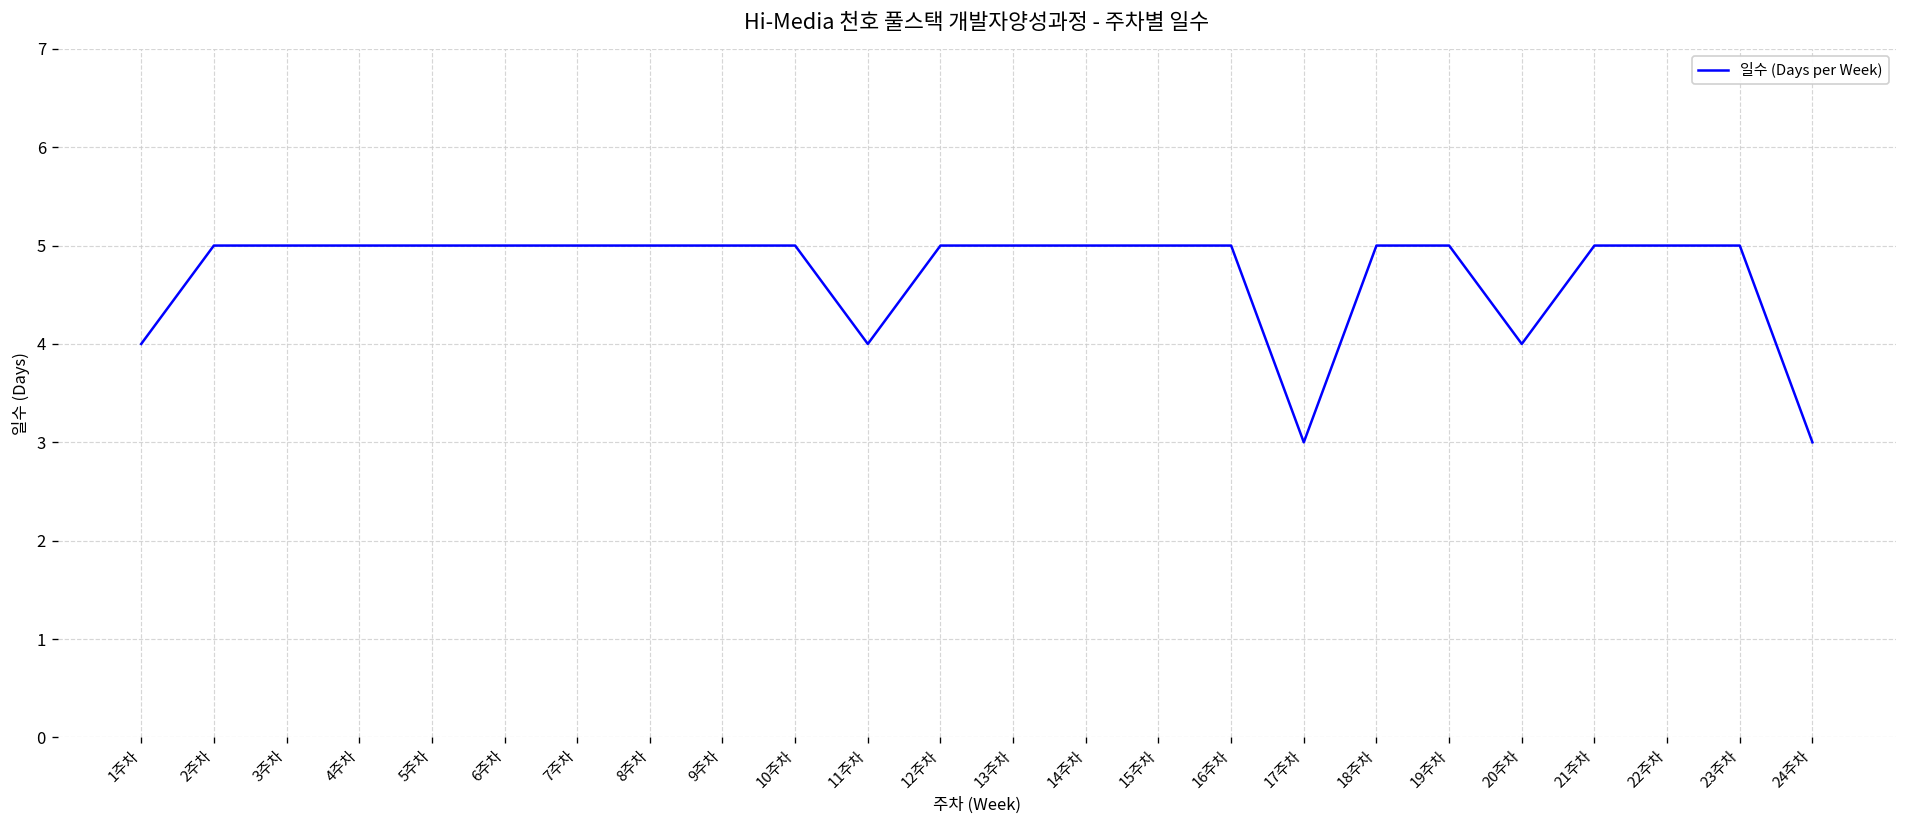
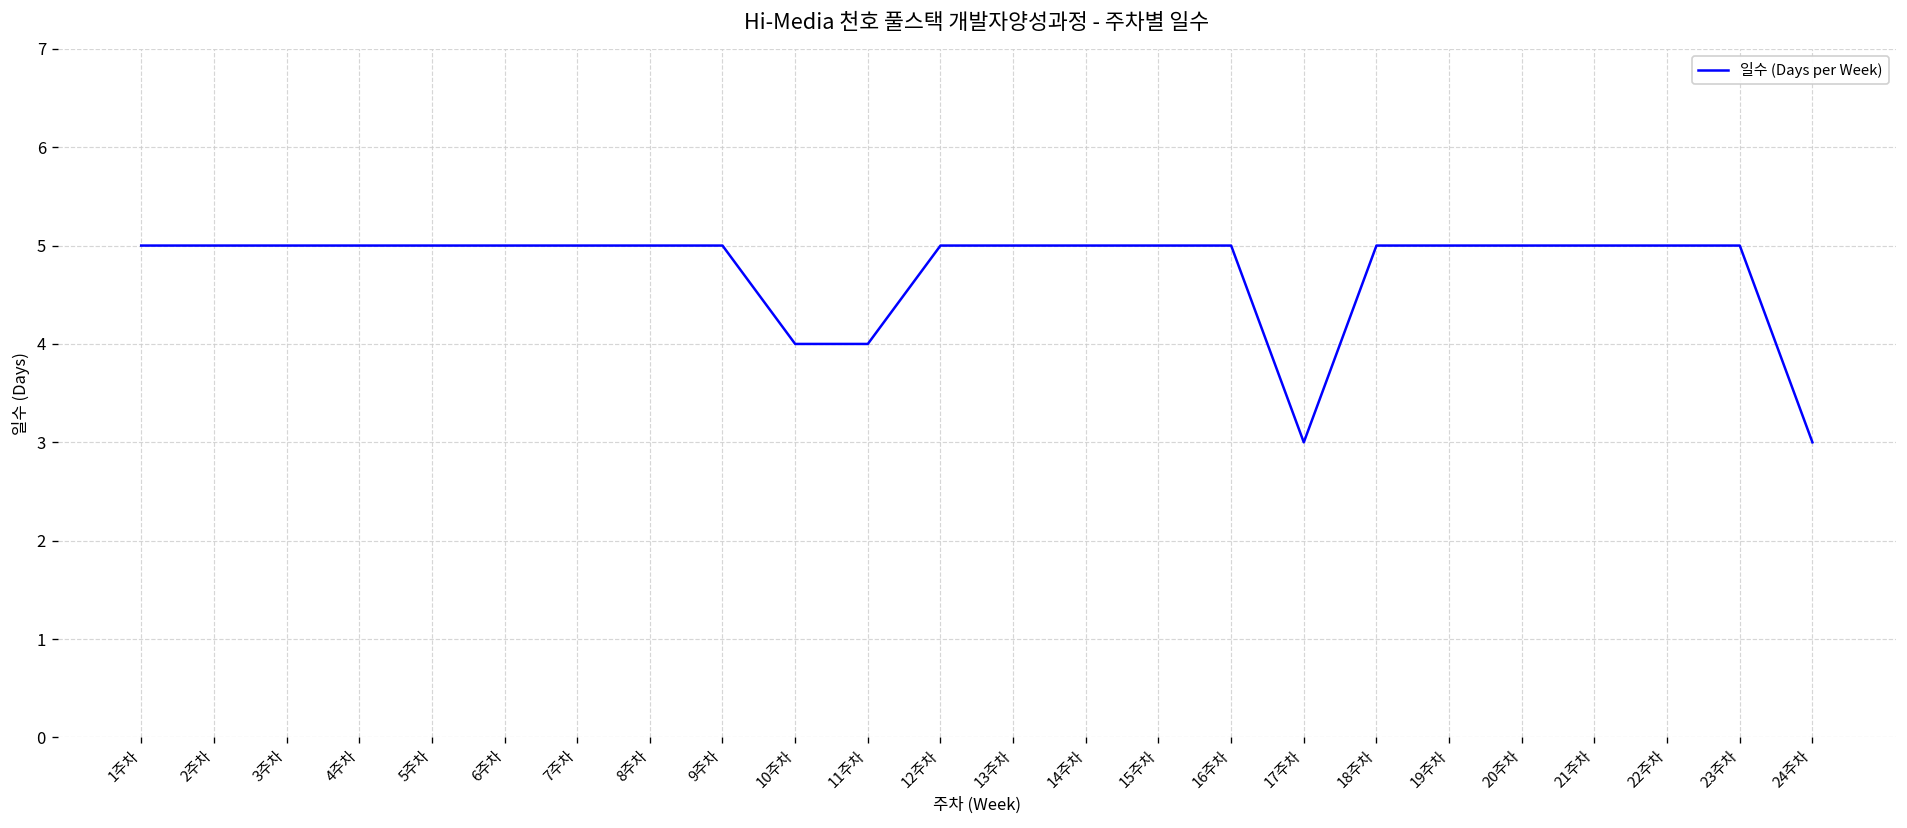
  {
-   "1주차": 4,
+   "1주차": 5,
    "2주차": 5,
    "3주차": 5,
    "4주차": 5,
    "5주차": 5,
    "6주차": 5,
    "7주차": 5,
    "8주차": 5,
    "9주차": 5,
-   "10주차": 5,
+   "10주차": 4,
    "11주차": 4,
    "12주차": 5,
    "13주차": 5,
    "14주차": 5,
    "15주차": 5,
    "16주차": 5,
    "17주차": 3,
    "18주차": 5,
    "19주차": 5,
-   "20주차": 4,
+   "20주차": 5,
    "21주차": 5,
    "22주차": 5,
    "23주차": 5,
    "24주차": 3
  }
